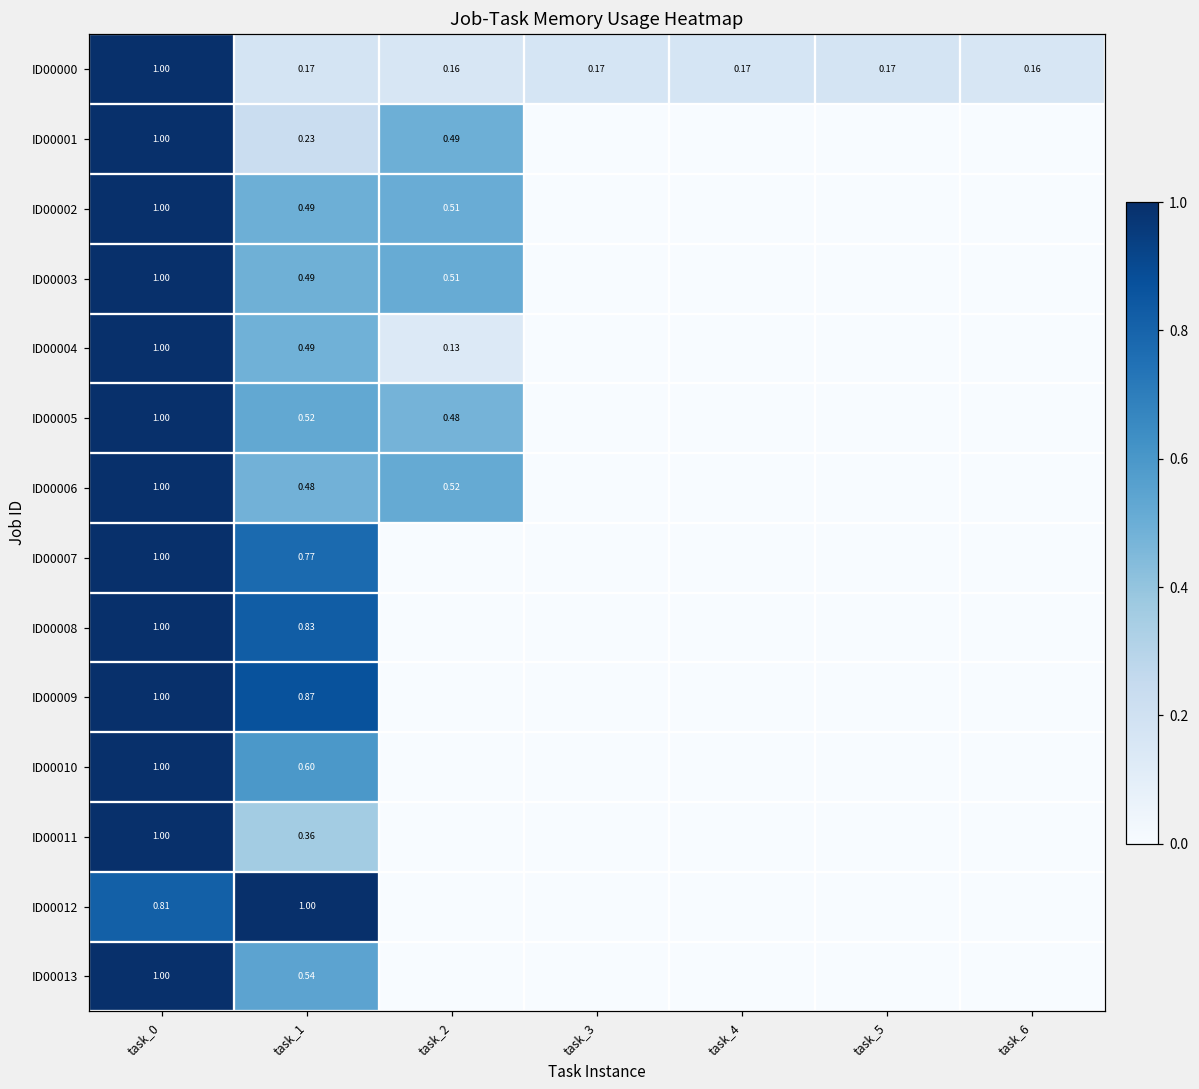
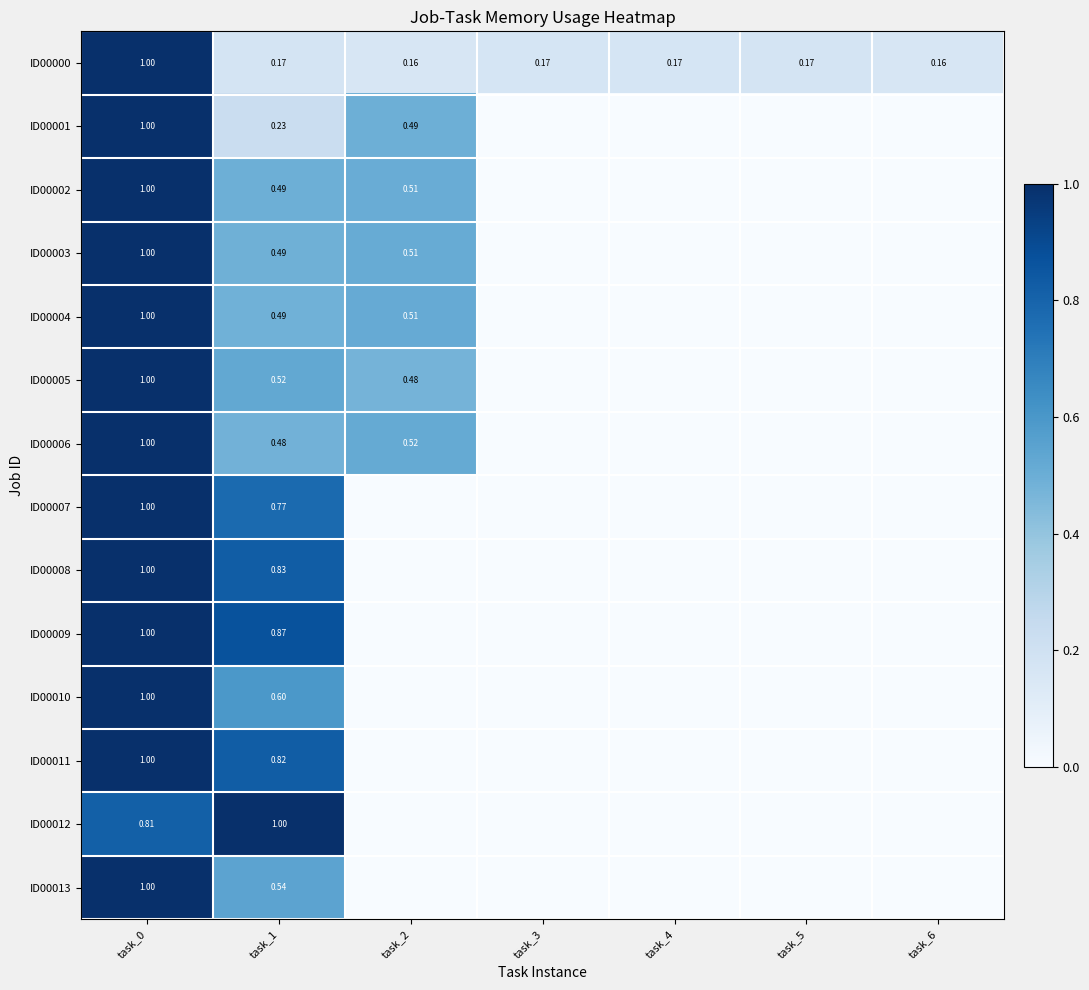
  {
    "ID00000": {
      "task_0": 1.00,
      "task_1": 0.17,
      "task_2": 0.16,
      "task_3": 0.17,
      "task_4": 0.17,
      "task_5": 0.17,
      "task_6": 0.16
    },
    "ID00001": {
      "task_0": 1.00,
      "task_1": 0.23,
      "task_2": 0.49
    },
    "ID00002": {
      "task_0": 1.00,
      "task_1": 0.49,
      "task_2": 0.51
    },
    "ID00003": {
      "task_0": 1.00,
      "task_1": 0.49,
      "task_2": 0.51
    },
    "ID00004": {
      "task_0": 1.00,
      "task_1": 0.49,
-     "task_2": 0.13
+     "task_2": 0.51
    },
    "ID00005": {
      "task_0": 1.00,
      "task_1": 0.52,
      "task_2": 0.48
    },
    "ID00006": {
      "task_0": 1.00,
      "task_1": 0.48,
      "task_2": 0.52
    },
    "ID00007": {
      "task_0": 1.00,
      "task_1": 0.77
    },
    "ID00008": {
      "task_0": 1.00,
      "task_1": 0.83
    },
    "ID00009": {
      "task_0": 1.00,
      "task_1": 0.87
    },
    "ID00010": {
      "task_0": 1.00,
      "task_1": 0.60
    },
    "ID00011": {
      "task_0": 1.00,
-     "task_1": 0.36
+     "task_1": 0.82
    },
    "ID00012": {
      "task_0": 0.81,
      "task_1": 1.00
    },
    "ID00013": {
      "task_0": 1.00,
      "task_1": 0.54
    }
  }
